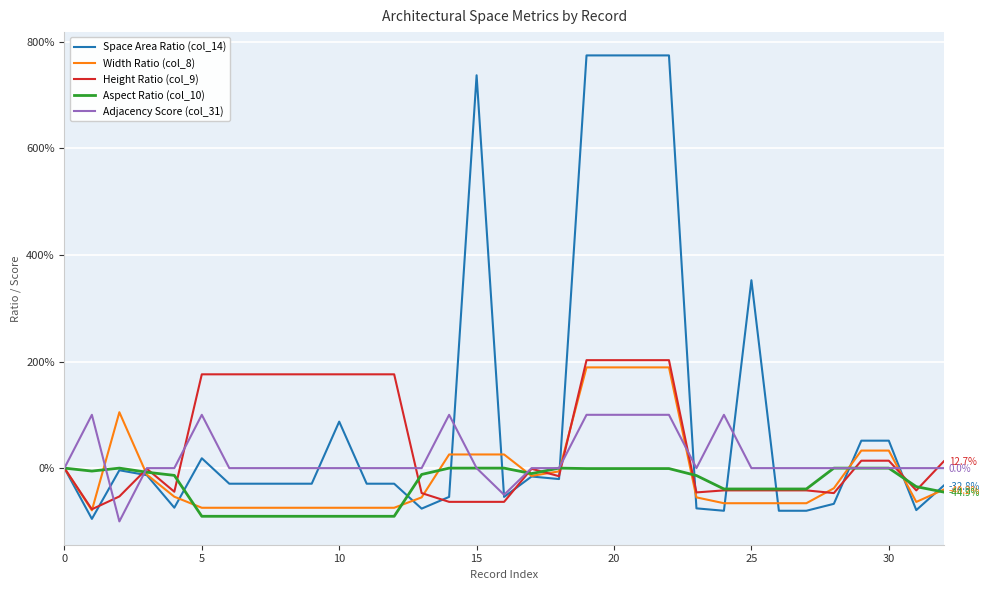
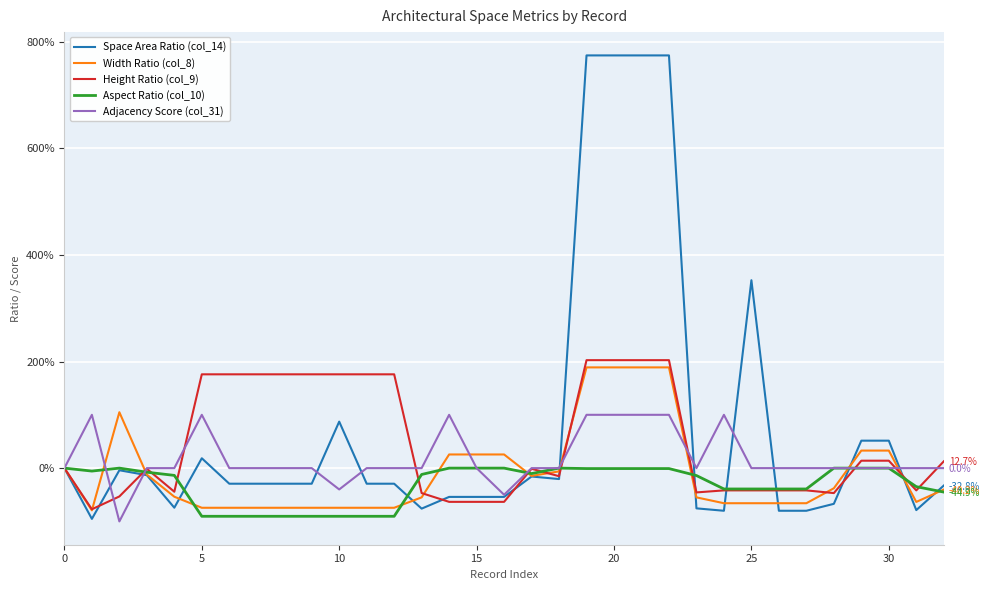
  {
    "Space Area Ratio (col_14)": {
      "5": "20%",
      "10": "90%",
-     "15": "740%",
+     "15": "-50%",
      "20": "770%",
      "25": "350%",
      "30": "50%"
    },
    "Width Ratio (col_8)": {
      "5": "-70%",
      "10": "-70%",
      "15": "30%",
      "20": "190%",
      "25": "-70%",
      "30": "30%"
    },
    "Height Ratio (col_9)": {
      "5": "180%",
      "10": "180%",
      "15": "-60%",
      "20": "200%",
      "30": "10%"
    },
    "Aspect Ratio (col_10)": {
      "5": "-90%",
      "10": "-90%",
      "20": "0%"
    },
    "Adjacency Score (col_31)": {
      "5": "100%",
-     "10": "0%",
+     "10": "-40%",
      "20": "100%",
      "25": "0%"
    }
  }
